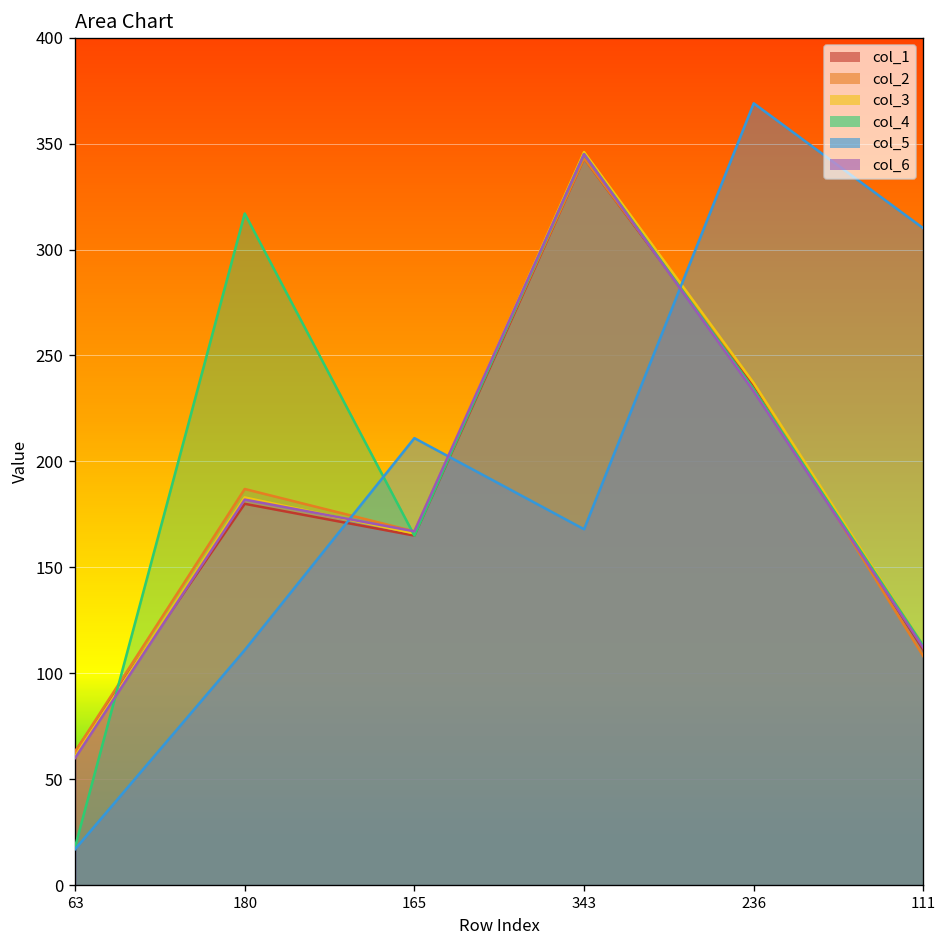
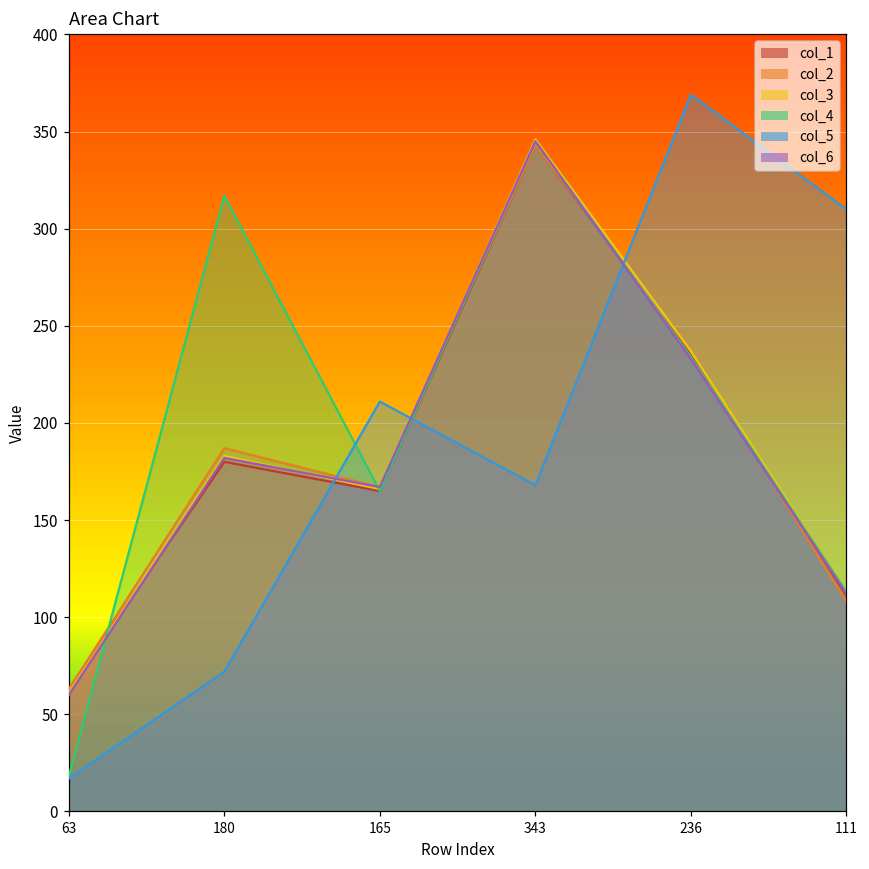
  {
    "col_4": {
      "180": 317
    },
    "col_5": {
-     "180": 111,
+     "180": 72,
      "165": 211,
      "343": 168,
      "236": 369,
      "111": 310
    }
  }
